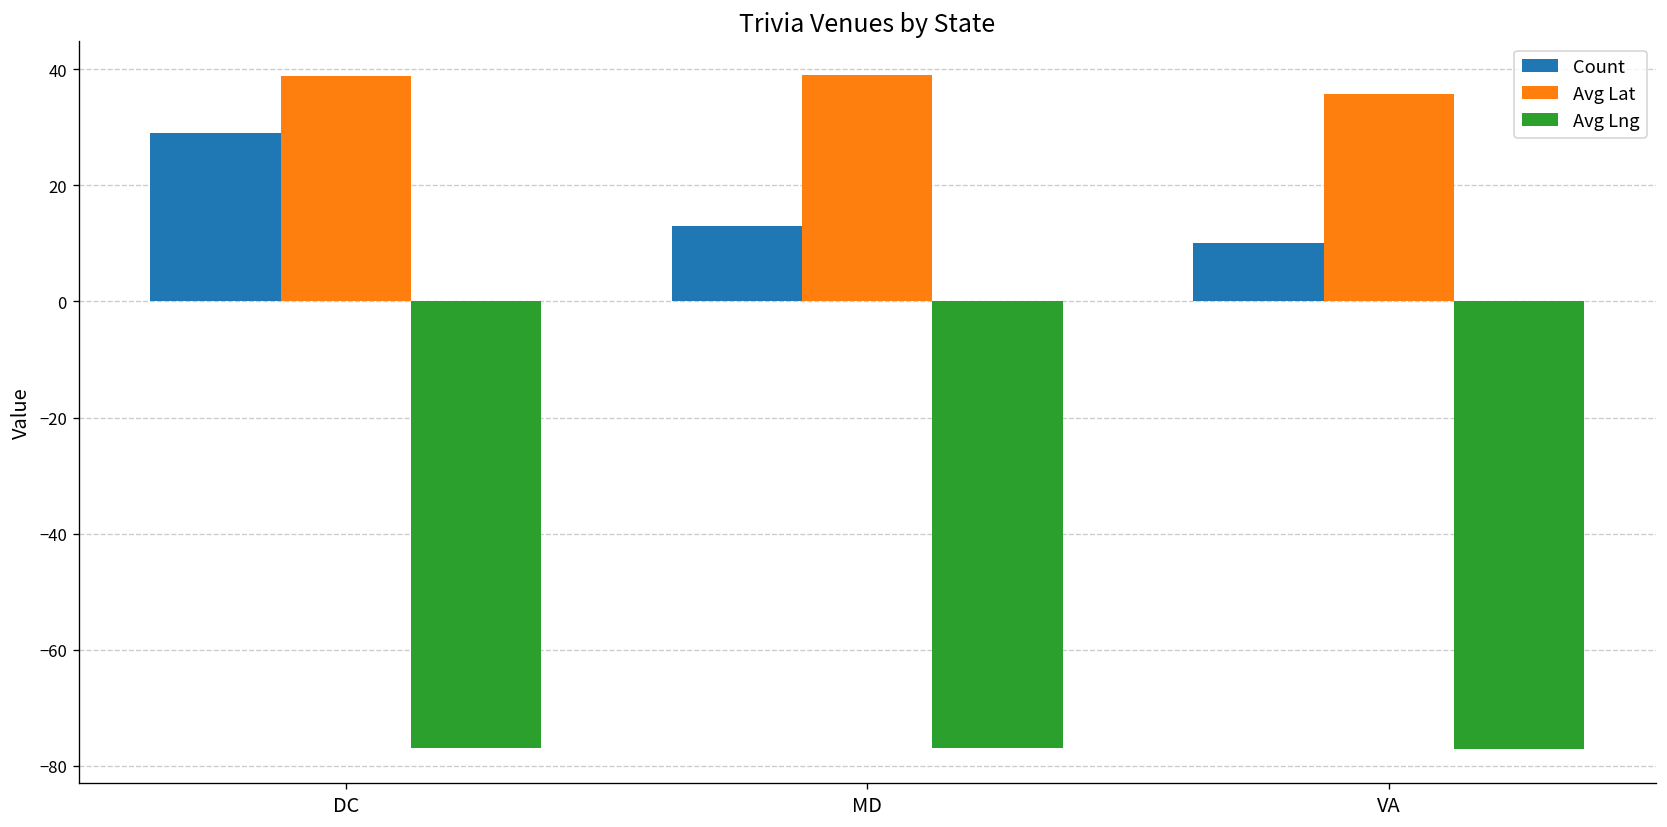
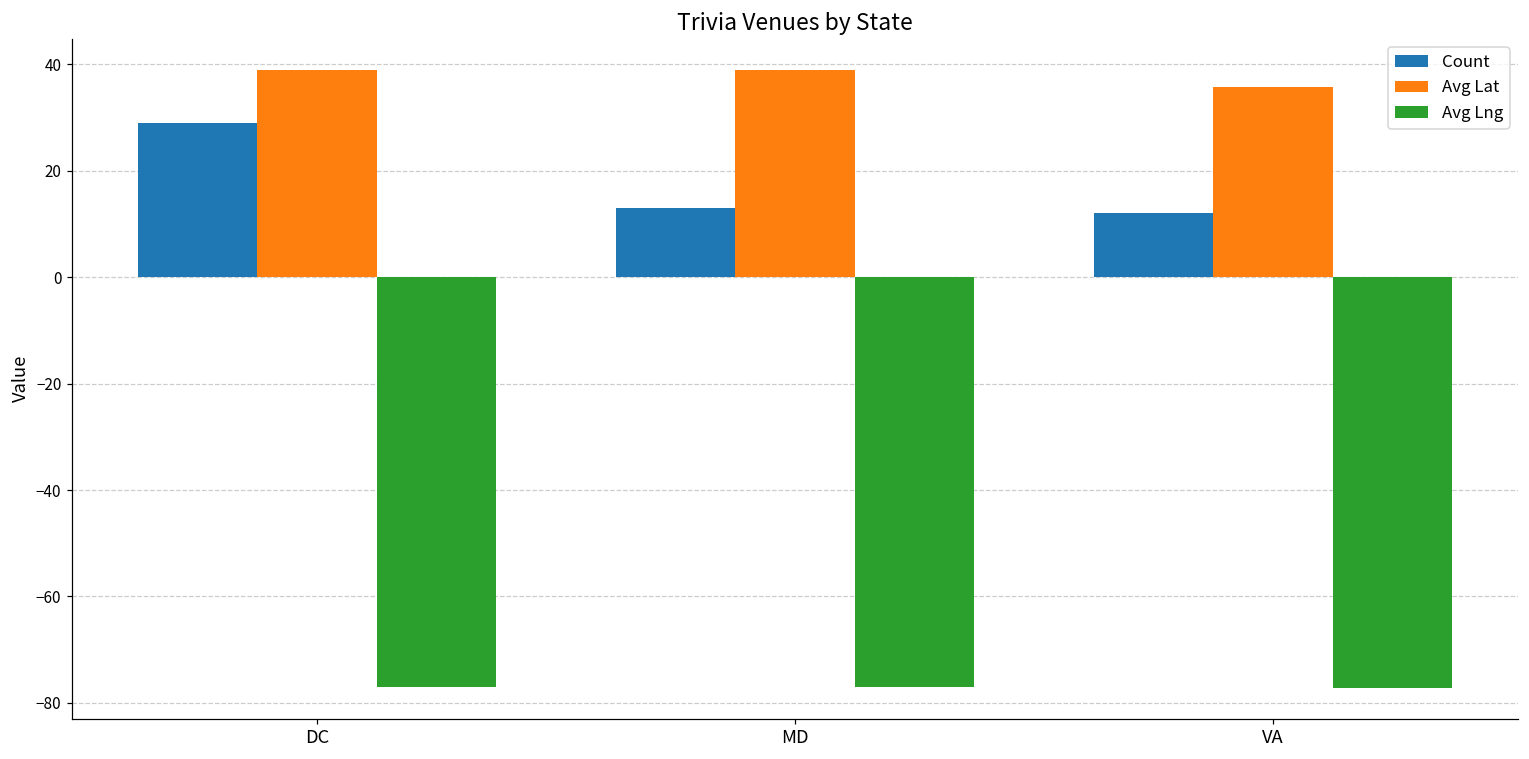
  {
    "Count": {
      "DC": 29,
      "MD": 13,
-     "VA": 10
+     "VA": 12
    },
    "Avg Lat": {
      "DC": 39,
      "MD": 39,
      "VA": 36
    },
    "Avg Lng": {
      "DC": -77,
      "MD": -77,
      "VA": -77
    }
  }
